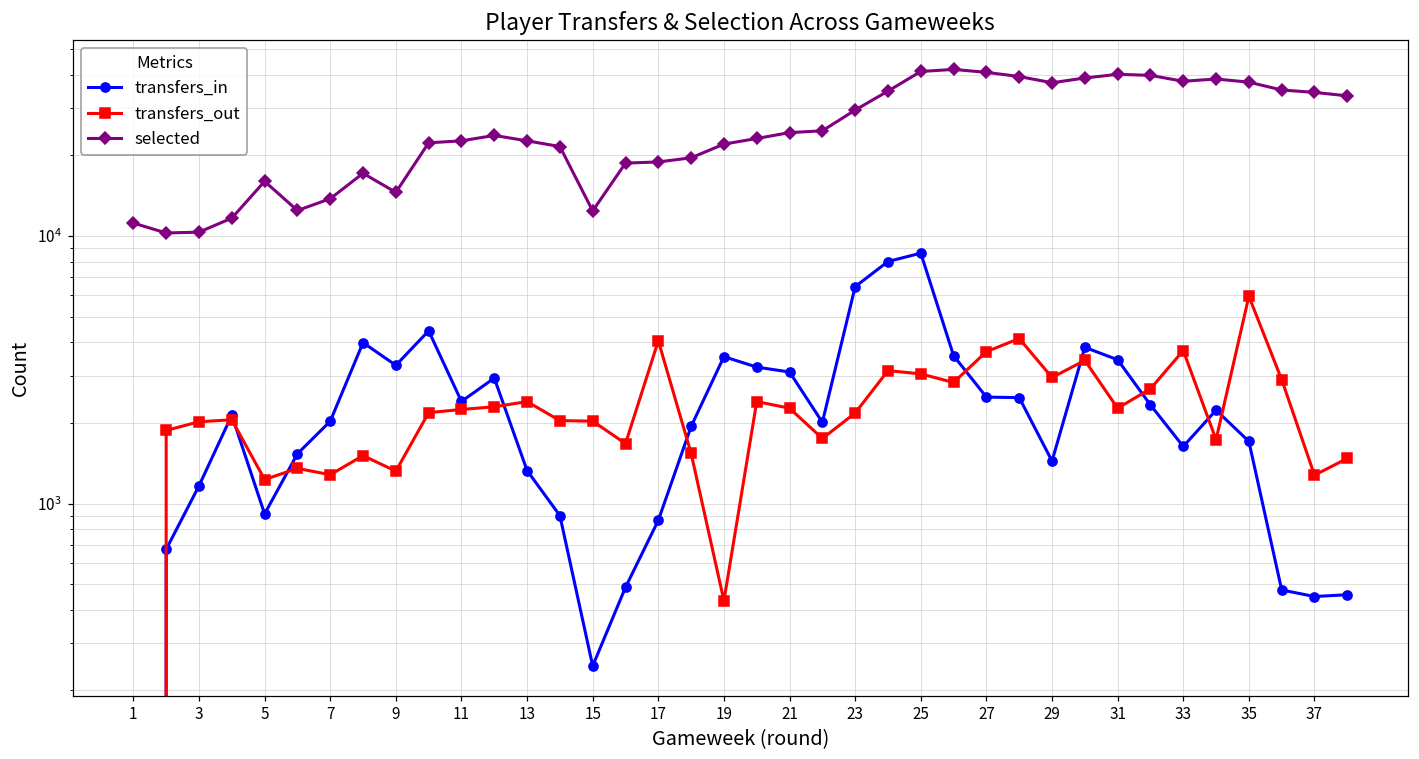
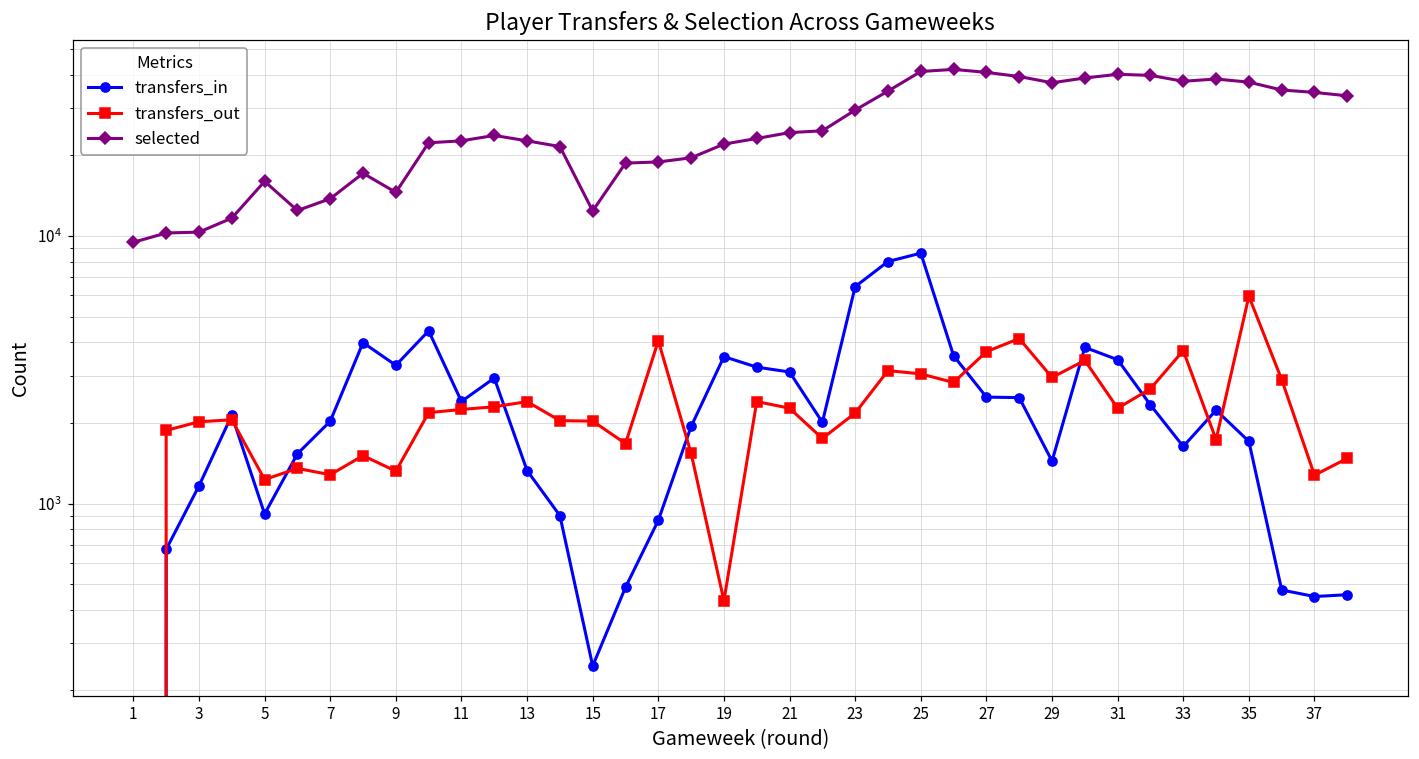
  {
    "transfers_in": {
      "3": 1200,
      "5": 910,
      "7": 2000,
      "9": 3300,
      "11": 2400,
      "13": 1300,
      "15": 250,
      "17": 870,
      "19": 3500,
      "21": 3100,
      "23": 6500,
      "25": 8600,
      "27": 2500,
      "29": 1400,
      "31": 3400,
      "33": 1600,
      "35": 1700,
      "37": 450
    },
    "transfers_out": {
      "3": 2000,
      "5": 1200,
      "7": 1300,
      "9": 1300,
      "11": 2200,
      "13": 2400,
      "15": 2000,
      "17": 4100,
      "19": 430,
      "21": 2300,
      "23": 2200,
      "25": 3100,
      "27": 3700,
      "29": 3000,
      "31": 2300,
      "33": 3700,
      "35": 6000,
      "37": 1300
    },
    "selected": {
-     "1": 11000,
+     "1": 9500,
      "3": 10300,
      "5": 16000,
      "7": 14000,
      "9": 15000,
      "11": 23000,
      "13": 23000,
      "15": 12000,
      "17": 19000,
      "19": 22000,
      "21": 24000,
      "23": 30000,
      "25": 41000,
      "27": 41000,
      "29": 37000,
      "31": 40000,
      "33": 38000,
      "35": 38000,
      "37": 34000
    }
  }
